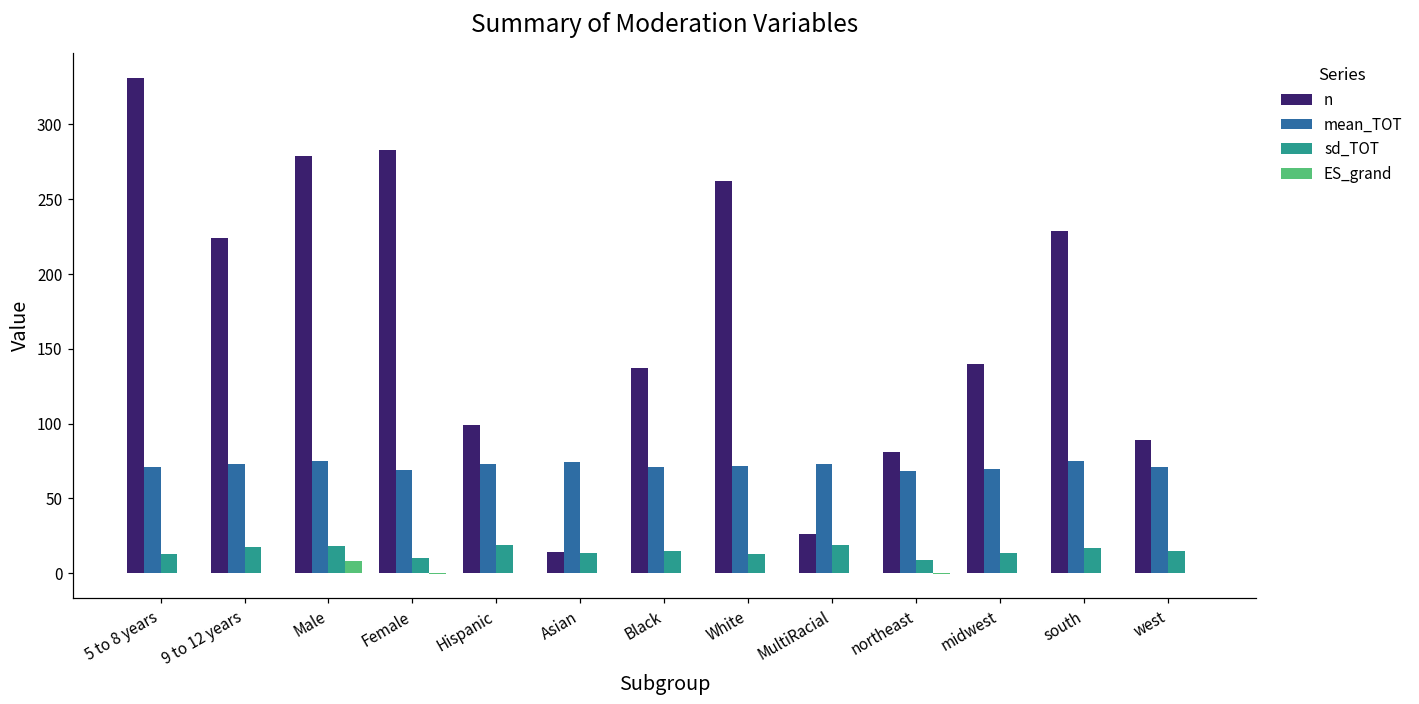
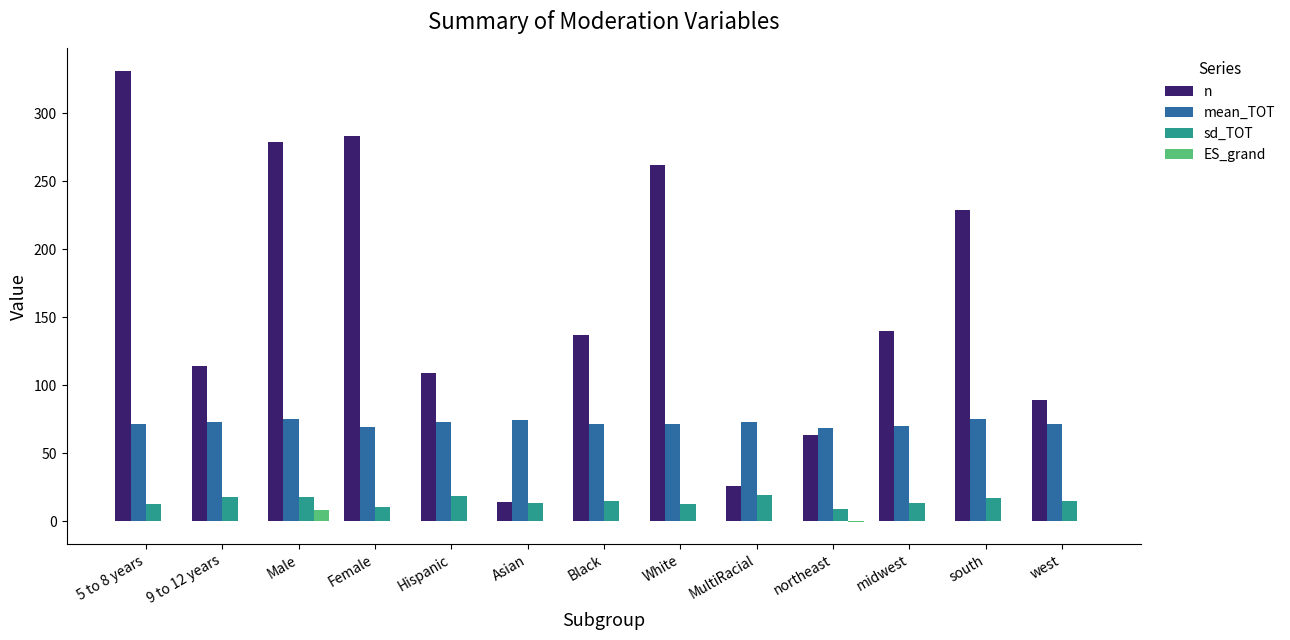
  {
    "n": {
      "5 to 8 years": 331,
-     "9 to 12 years": 224,
+     "9 to 12 years": 114,
      "Male": 279,
      "Female": 283,
-     "Hispanic": 99,
+     "Hispanic": 109,
      "Asian": 14,
      "Black": 137,
      "White": 262,
      "MultiRacial": 26,
-     "northeast": 81,
+     "northeast": 63,
      "midwest": 140,
      "south": 229,
      "west": 89
    },
    "ES_grand": {
      "Male": 8
    }
  }
